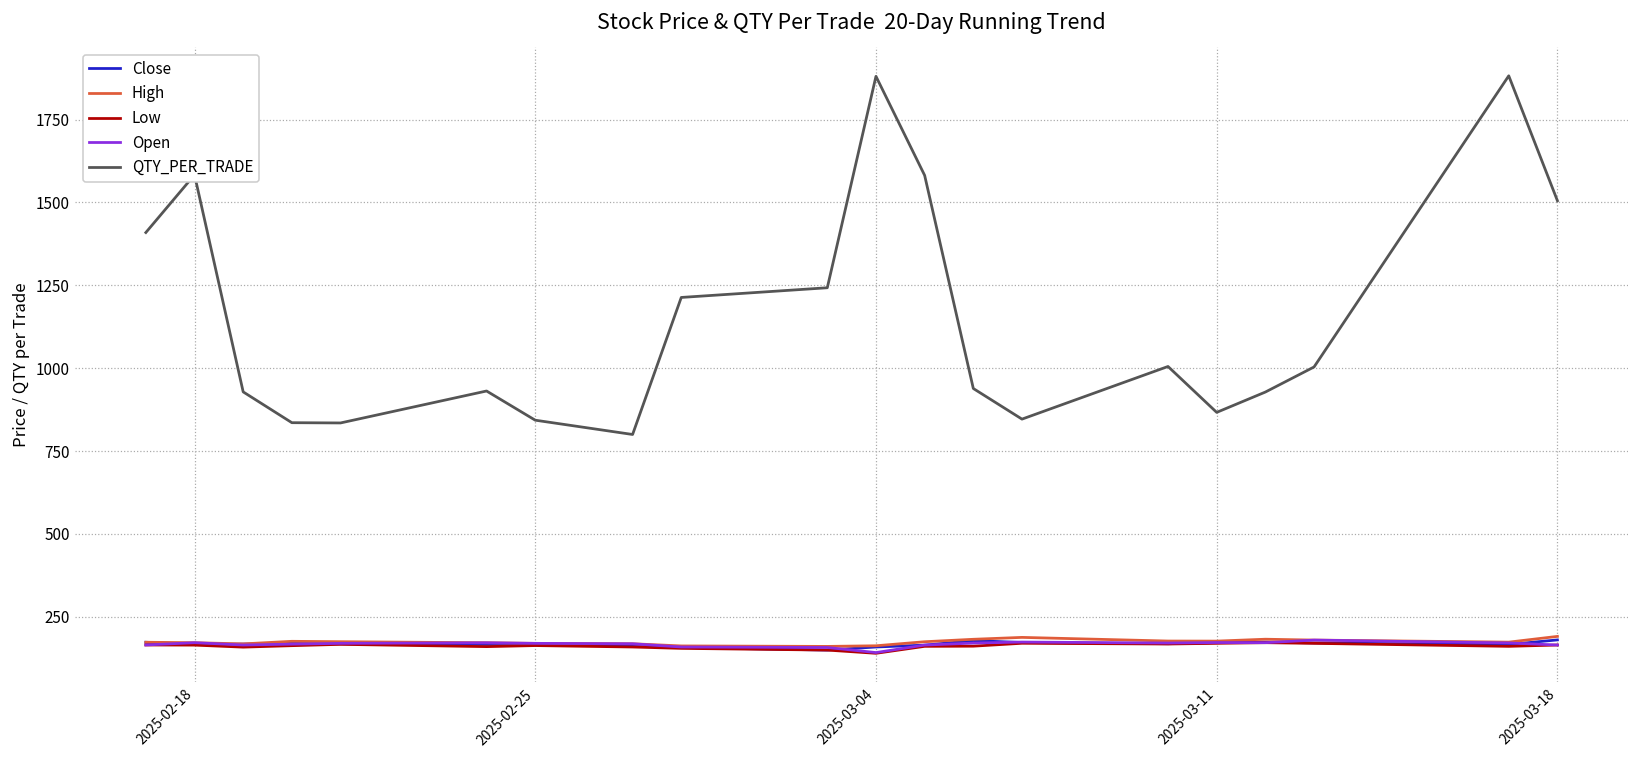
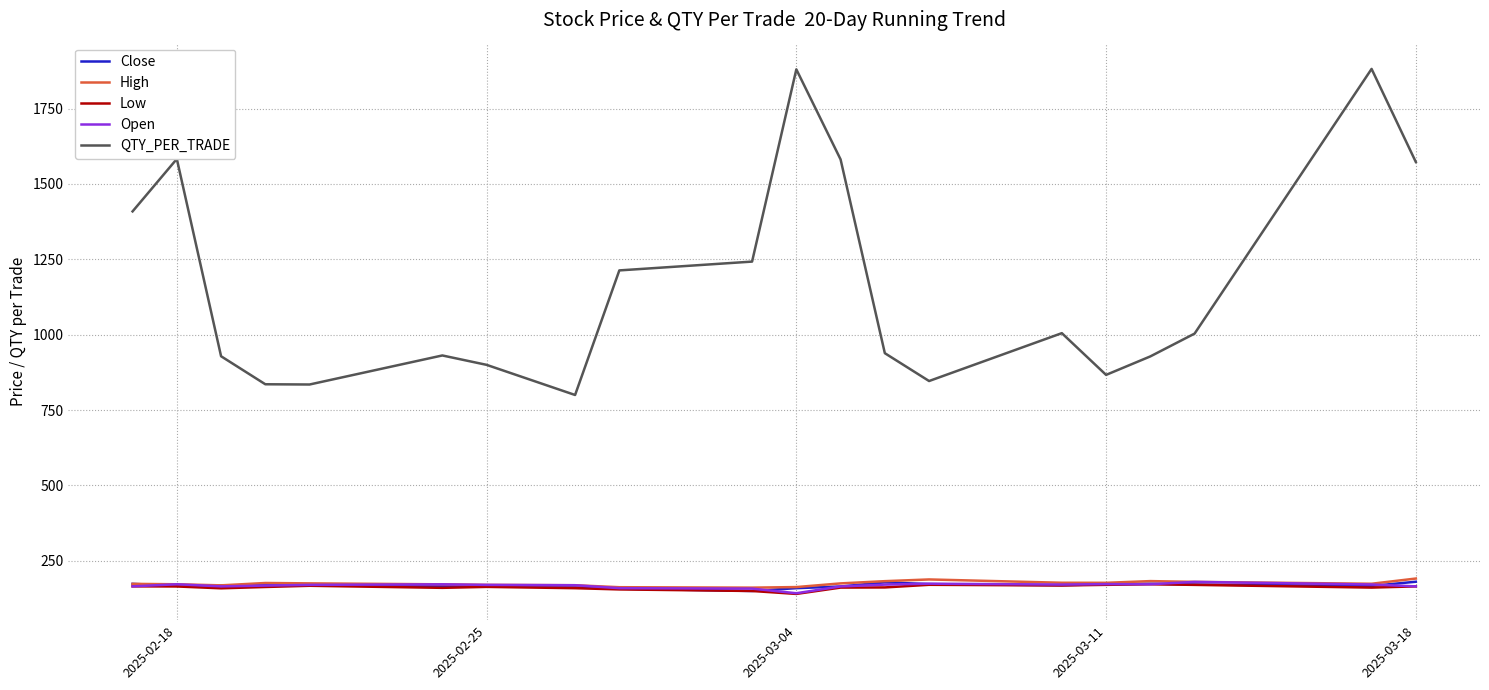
  {
    "Close": {
      "2025-03-18": 180
    },
    "High": {
      "2025-03-18": 190
    },
    "QTY_PER_TRADE": {
      "2025-02-18": 1580,
-     "2025-02-25": 840,
+     "2025-02-25": 900,
      "2025-03-04": 1880,
      "2025-03-11": 870,
-     "2025-03-18": 1510
+     "2025-03-18": 1570
    }
  }
